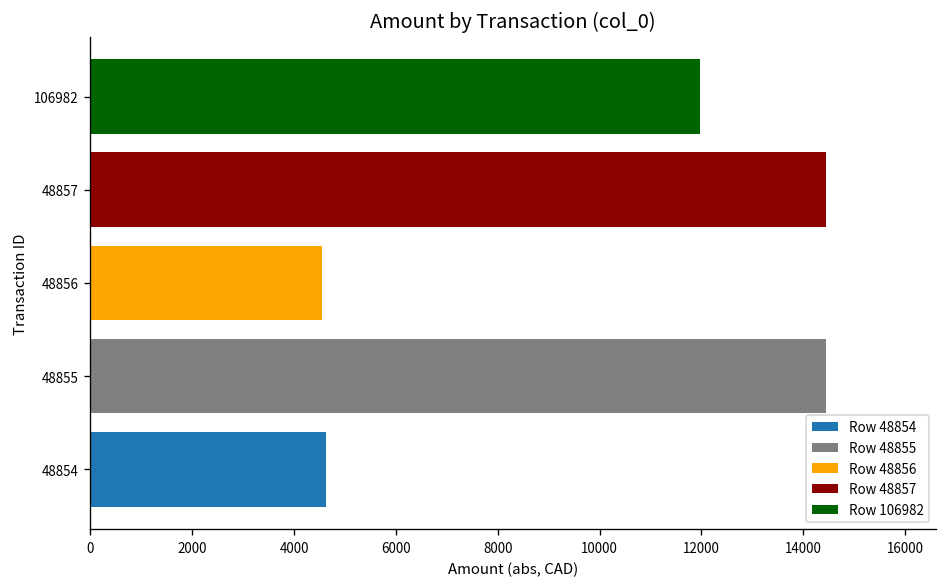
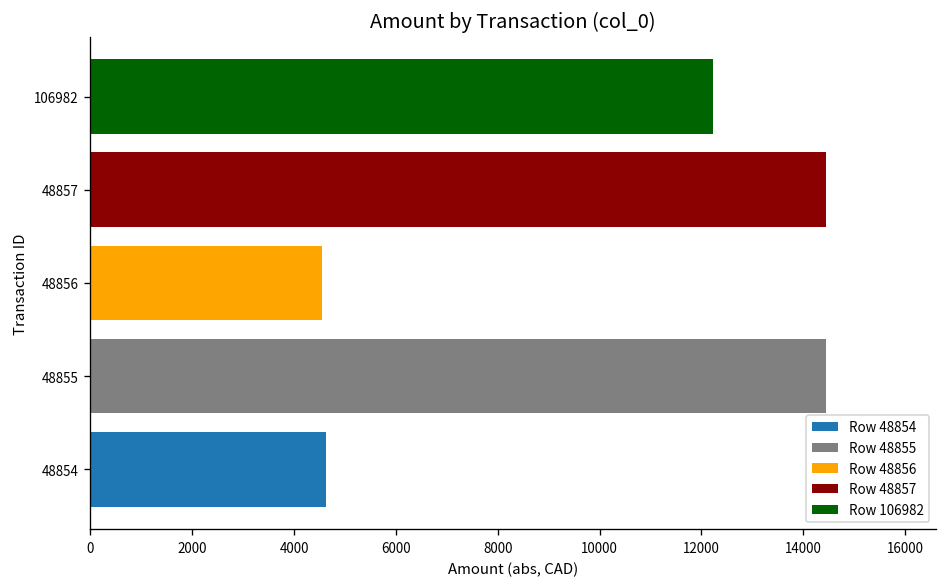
  {
-   "106982": 12000,
+   "106982": 12200,
    "48857": 14400,
    "48856": 4600,
    "48855": 14400,
    "48854": 4600
  }
